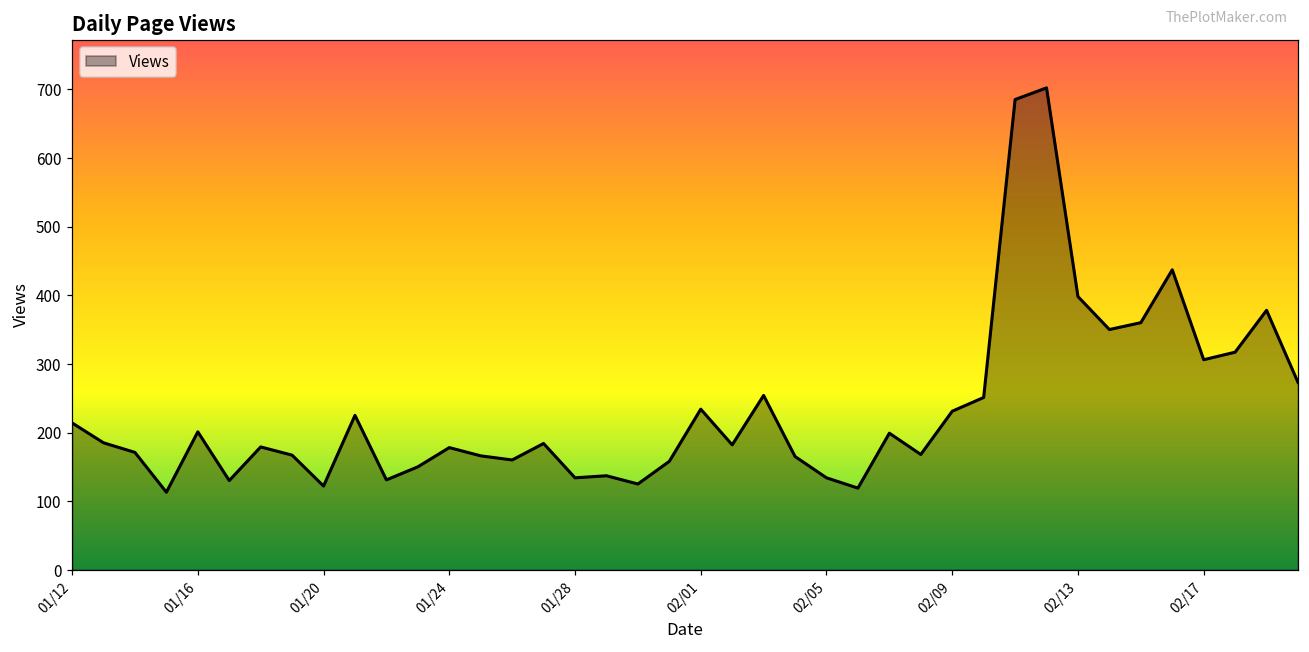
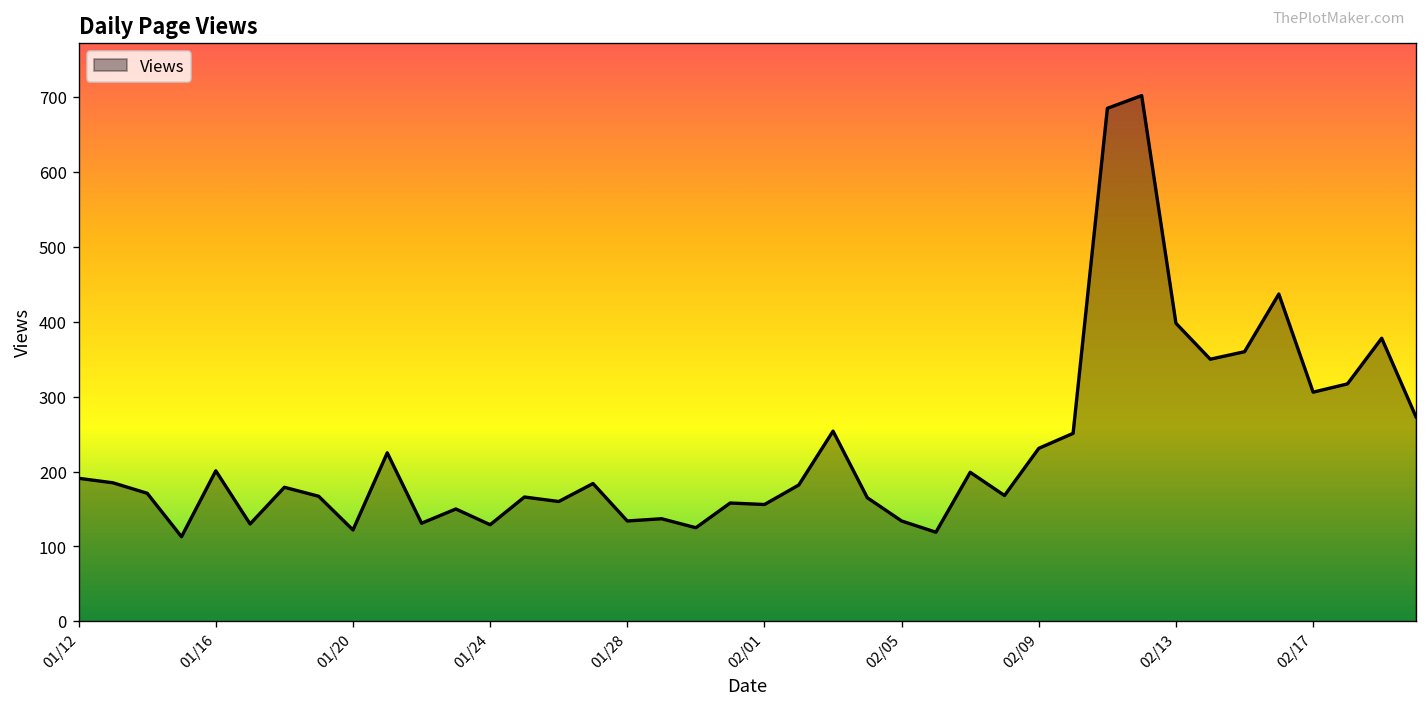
  {
-   "01/12": 210,
+   "01/12": 190,
    "01/16": 200,
    "01/20": 120,
-   "01/24": 180,
+   "01/24": 130,
    "01/28": 130,
-   "02/01": 230,
+   "02/01": 160,
    "02/05": 130,
    "02/09": 230,
    "02/13": 400,
    "02/17": 310
  }
